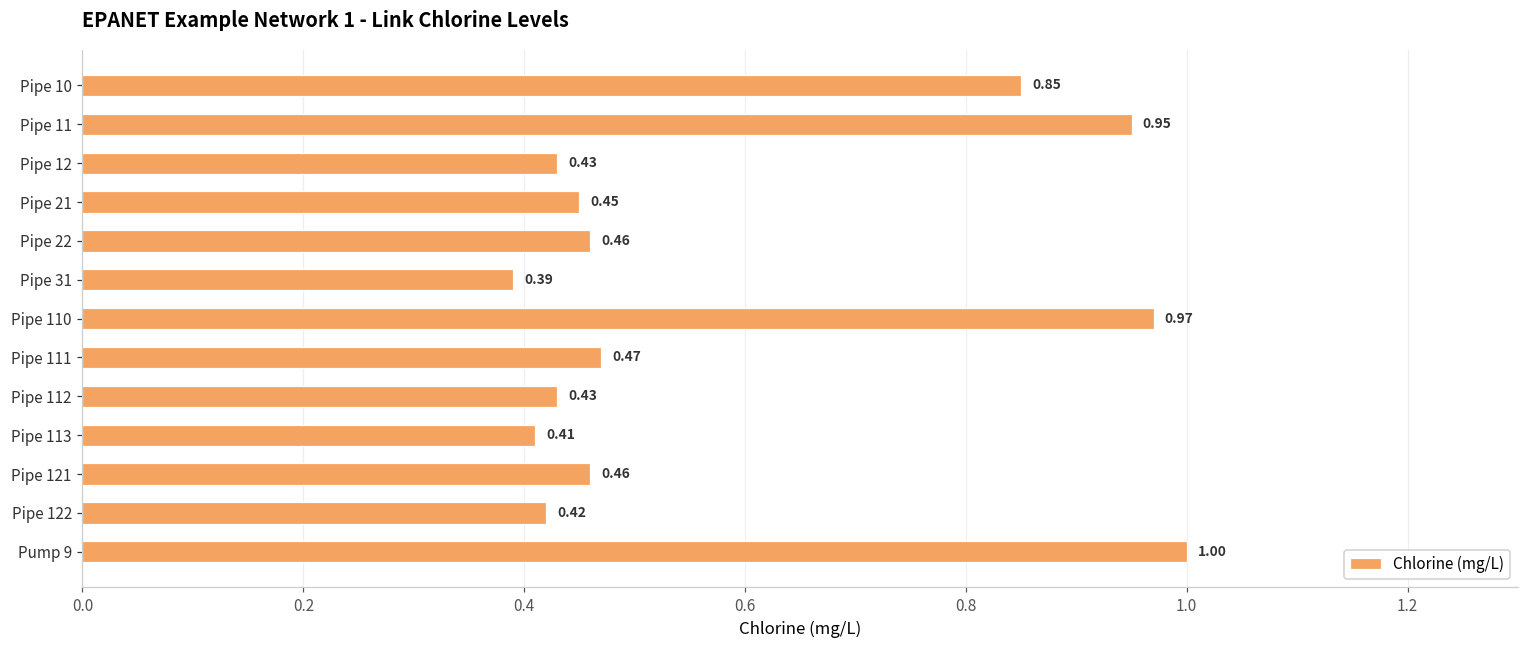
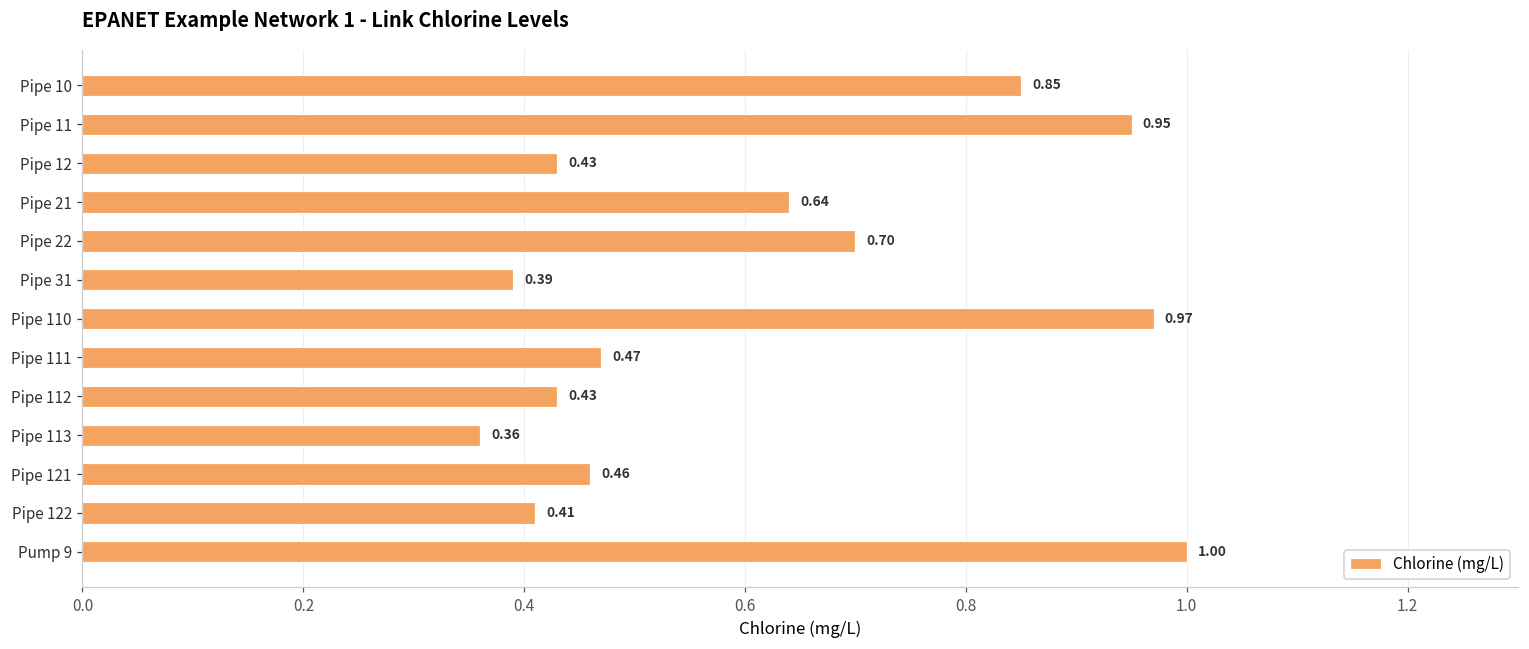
  {
    "Pipe 10": 0.85,
    "Pipe 11": 0.95,
    "Pipe 12": 0.43,
-   "Pipe 21": 0.45,
-   "Pipe 22": 0.46,
+   "Pipe 21": 0.64,
+   "Pipe 22": 0.70,
    "Pipe 31": 0.39,
    "Pipe 110": 0.97,
    "Pipe 111": 0.47,
    "Pipe 112": 0.43,
-   "Pipe 113": 0.41,
+   "Pipe 113": 0.36,
    "Pipe 121": 0.46,
-   "Pipe 122": 0.42,
+   "Pipe 122": 0.41,
    "Pump 9": 1.00
  }
